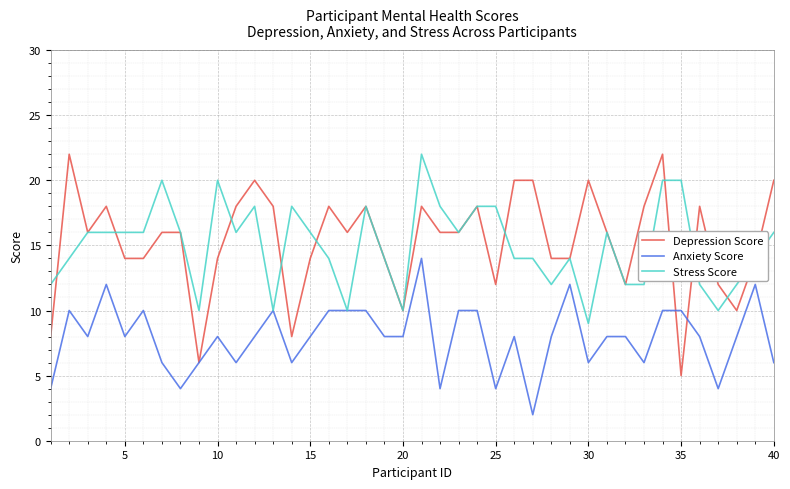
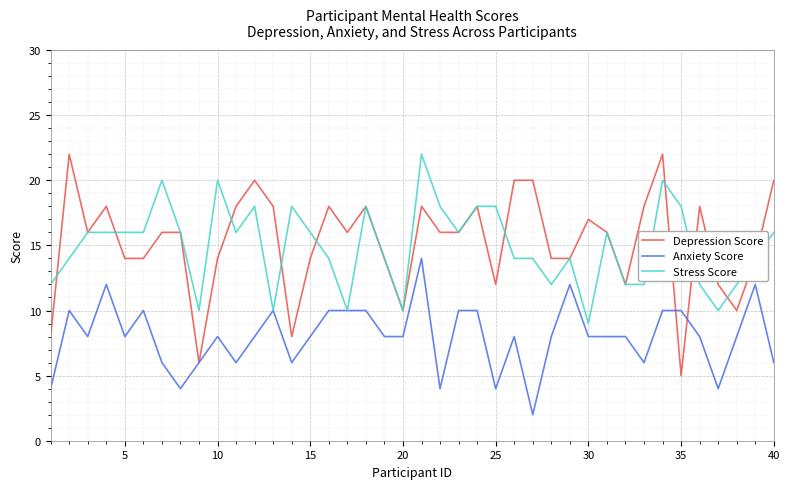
  {
    "Depression Score": {
      "5": 14,
      "10": 14,
      "15": 14,
      "25": 12,
-     "30": 20,
+     "30": 17,
      "35": 5,
      "40": 20
    },
    "Anxiety Score": {
      "5": 8,
      "10": 8,
      "15": 8,
      "20": 8,
      "25": 4,
-     "30": 6,
+     "30": 8,
      "35": 10,
      "40": 6
    },
    "Stress Score": {
      "5": 16,
      "10": 20,
      "15": 16,
      "25": 18,
      "30": 9,
-     "35": 20,
+     "35": 18,
      "40": 16
    }
  }
